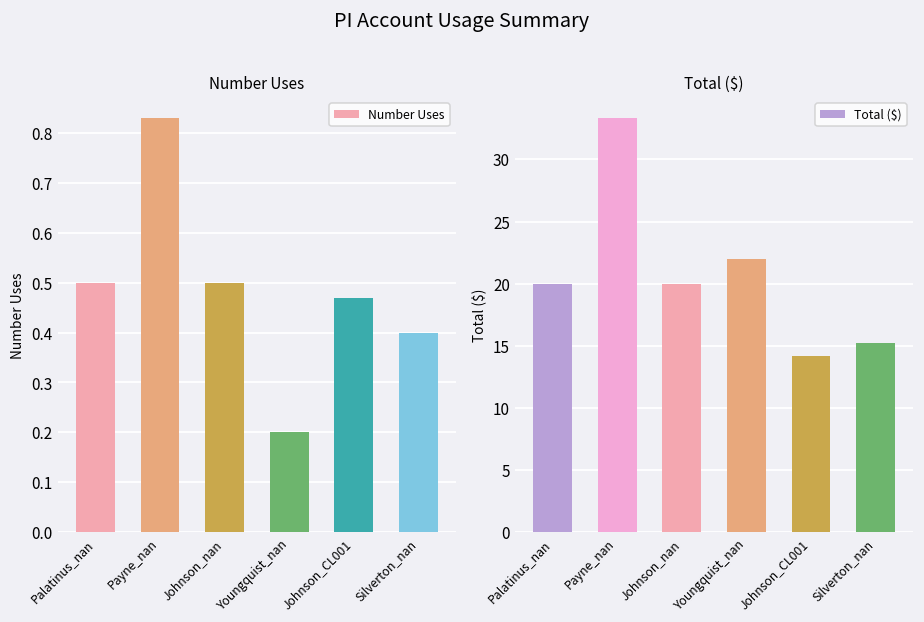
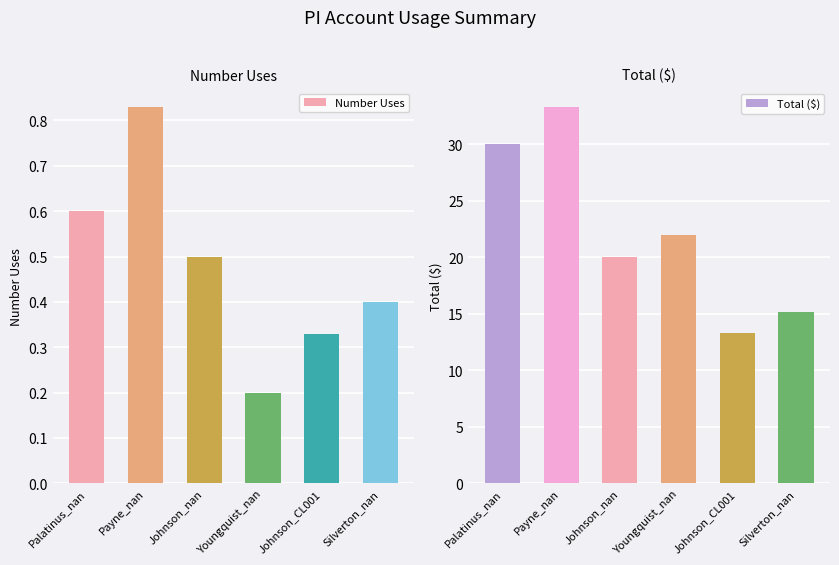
  {
    "Number Uses": {
-     "Palatinus_nan": 0.5,
+     "Palatinus_nan": 0.6,
      "Payne_nan": 0.83,
      "Johnson_nan": 0.50,
      "Youngquist_nan": 0.20,
-     "Johnson_CL001": 0.47,
+     "Johnson_CL001": 0.33,
      "Silverton_nan": 0.40
    },
    "Total ($)": {
-     "Palatinus_nan": 20,
+     "Palatinus_nan": 30,
      "Payne_nan": 33.3,
      "Johnson_nan": 20.0,
      "Youngquist_nan": 22.0,
-     "Johnson_CL001": 14.2,
+     "Johnson_CL001": 13.3,
      "Silverton_nan": 15.2
    }
  }
